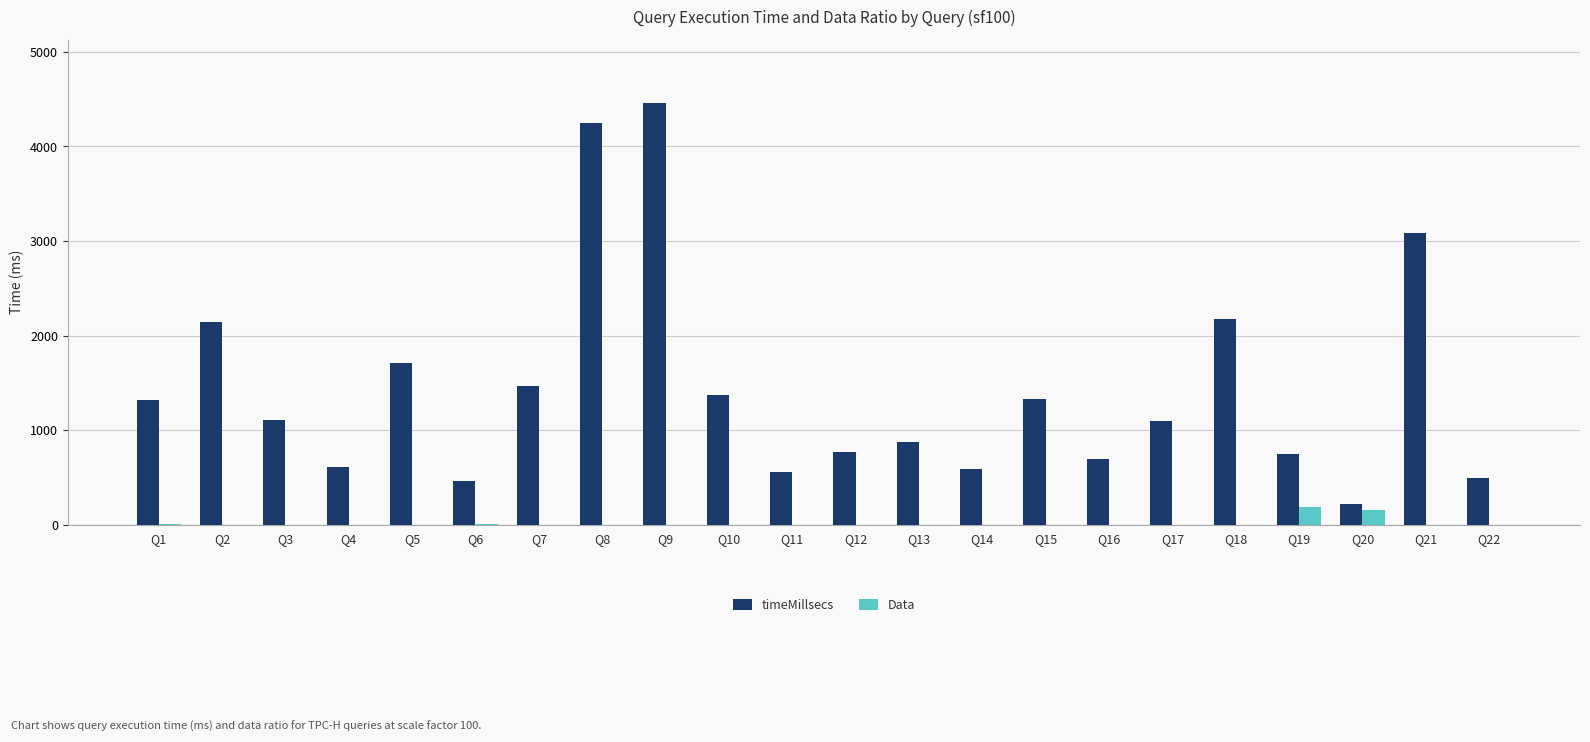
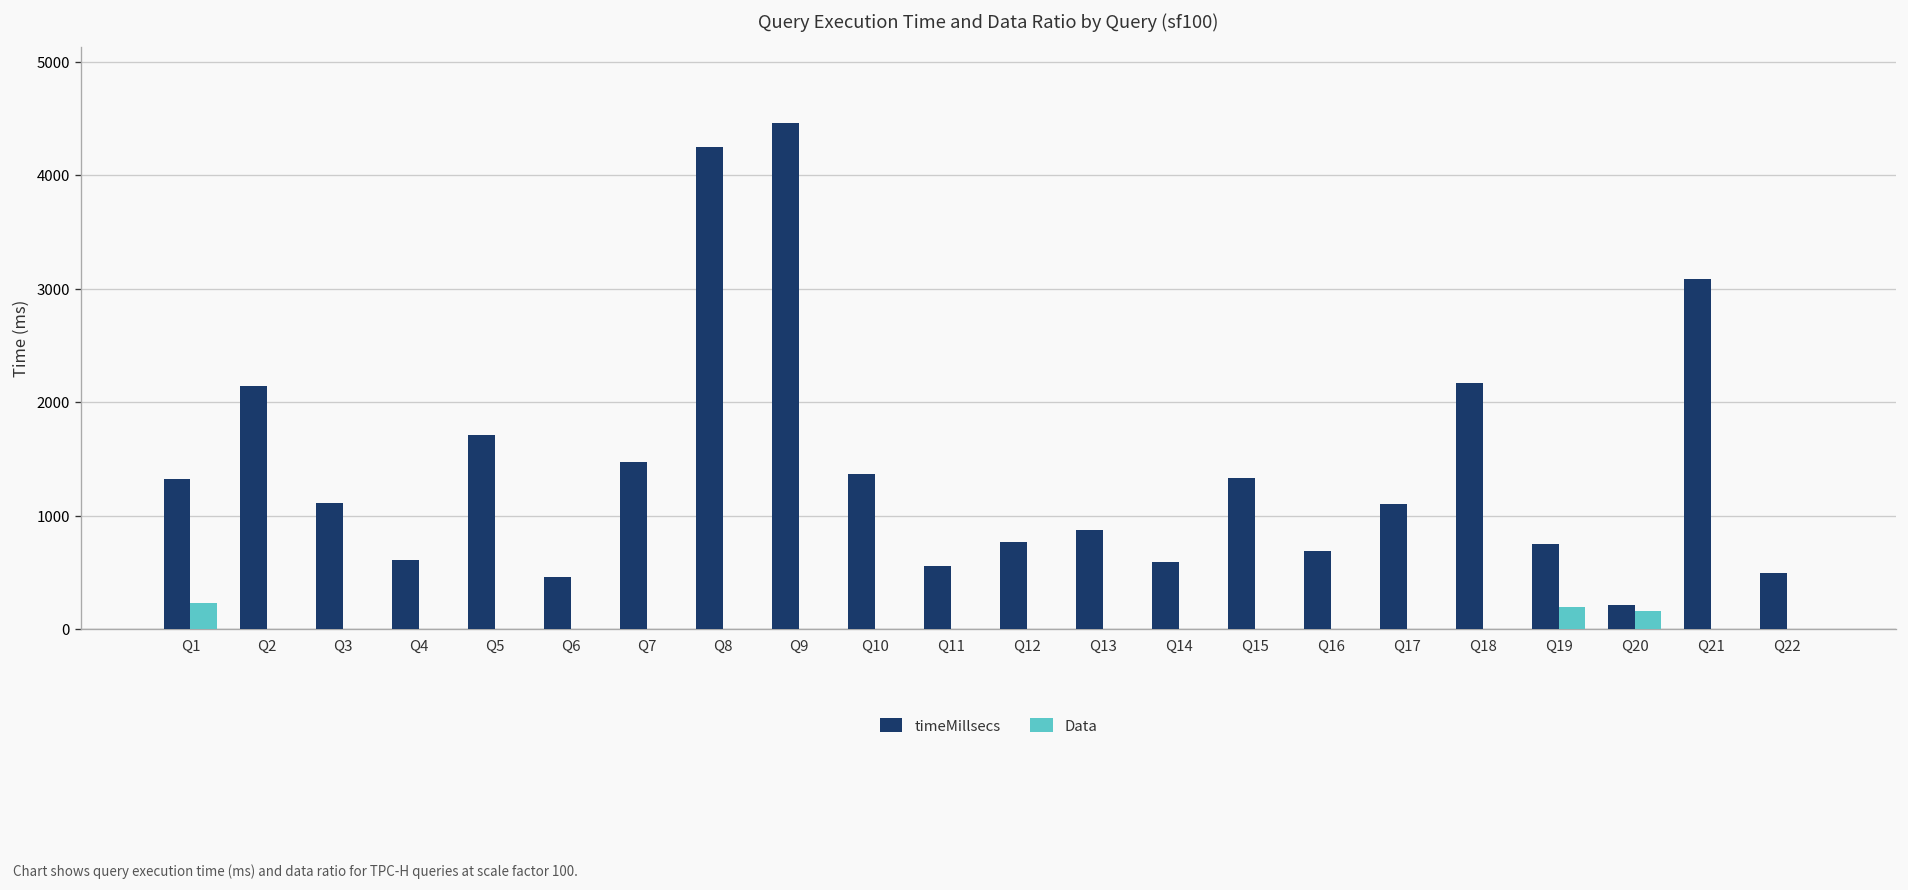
  {
    "timeMillsecs": {
      "Q1": 1300,
      "Q2": 2100,
      "Q3": 1100,
      "Q4": 600,
      "Q5": 1700,
      "Q6": 500,
      "Q7": 1500,
      "Q8": 4300,
      "Q9": 4500,
      "Q10": 1400,
      "Q11": 600,
      "Q12": 800,
      "Q13": 900,
      "Q14": 600,
      "Q15": 1300,
      "Q16": 700,
      "Q17": 1100,
      "Q18": 2200,
      "Q19": 700,
      "Q20": 200,
      "Q21": 3100,
      "Q22": 500
    },
    "Data": {
-     "Q1": 0,
+     "Q1": 200,
      "Q19": 200,
      "Q20": 200
    }
  }
